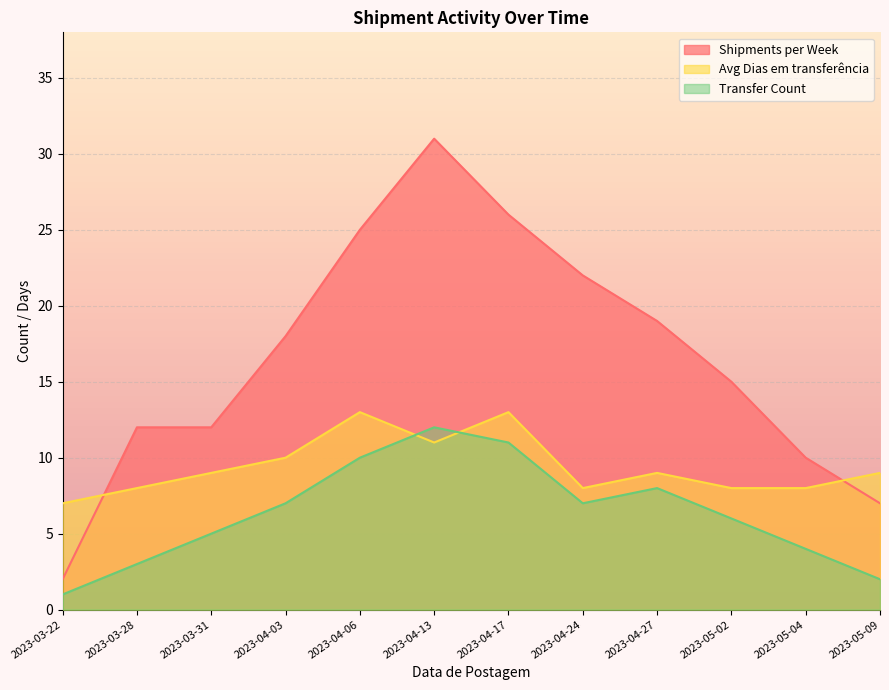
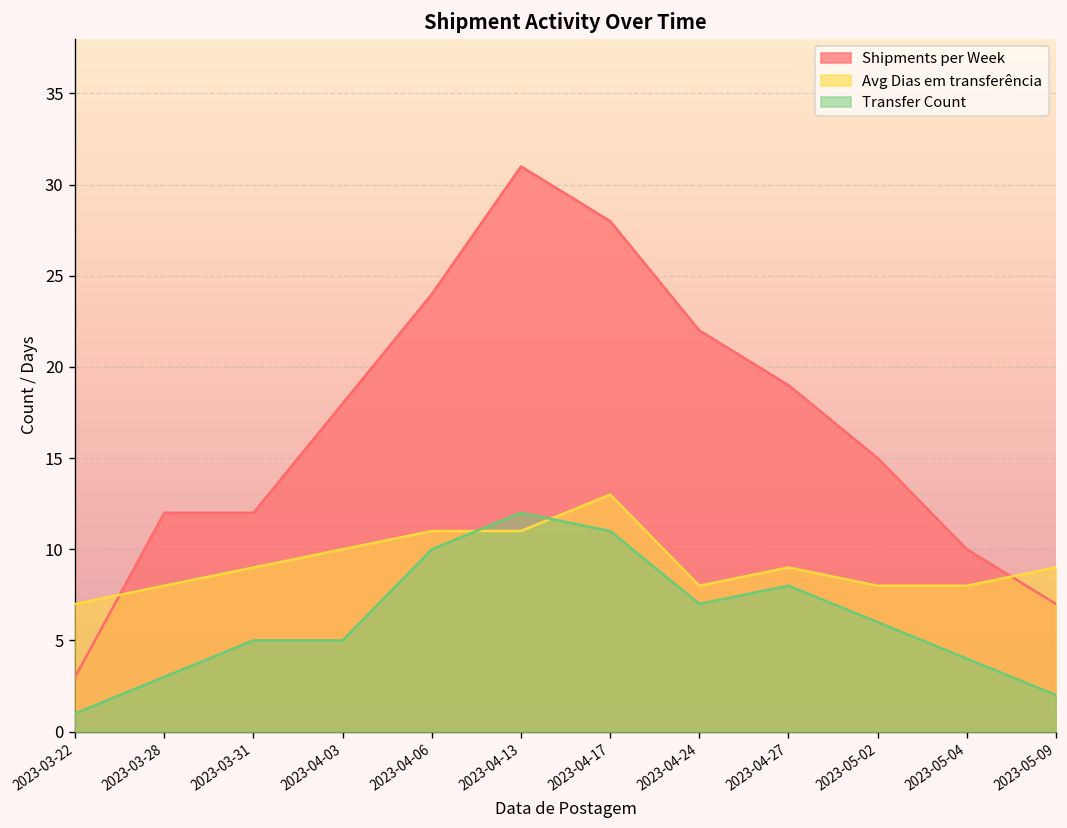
  {
    "Shipments per Week": {
-     "2023-03-22": 2,
+     "2023-03-22": 3,
      "2023-03-28": 12,
      "2023-03-31": 12,
      "2023-04-03": 18,
-     "2023-04-06": 25,
+     "2023-04-06": 24,
      "2023-04-13": 31,
-     "2023-04-17": 26,
+     "2023-04-17": 28,
      "2023-04-24": 22,
      "2023-04-27": 19,
      "2023-05-02": 15,
      "2023-05-04": 10,
      "2023-05-09": 7
    },
    "Avg Dias em transferência": {
      "2023-03-22": 7,
      "2023-03-28": 8,
      "2023-03-31": 9,
      "2023-04-03": 10,
-     "2023-04-06": 13,
+     "2023-04-06": 11,
      "2023-04-13": 11,
      "2023-04-17": 13,
      "2023-04-24": 8,
      "2023-04-27": 9,
      "2023-05-02": 8,
      "2023-05-04": 8,
      "2023-05-09": 9
    },
    "Transfer Count": {
      "2023-03-22": 1,
      "2023-03-28": 3,
      "2023-03-31": 5,
-     "2023-04-03": 7,
+     "2023-04-03": 5,
      "2023-04-06": 10,
      "2023-04-13": 12,
      "2023-04-17": 11,
      "2023-04-24": 7,
      "2023-04-27": 8,
      "2023-05-02": 6,
      "2023-05-04": 4,
      "2023-05-09": 2
    }
  }
